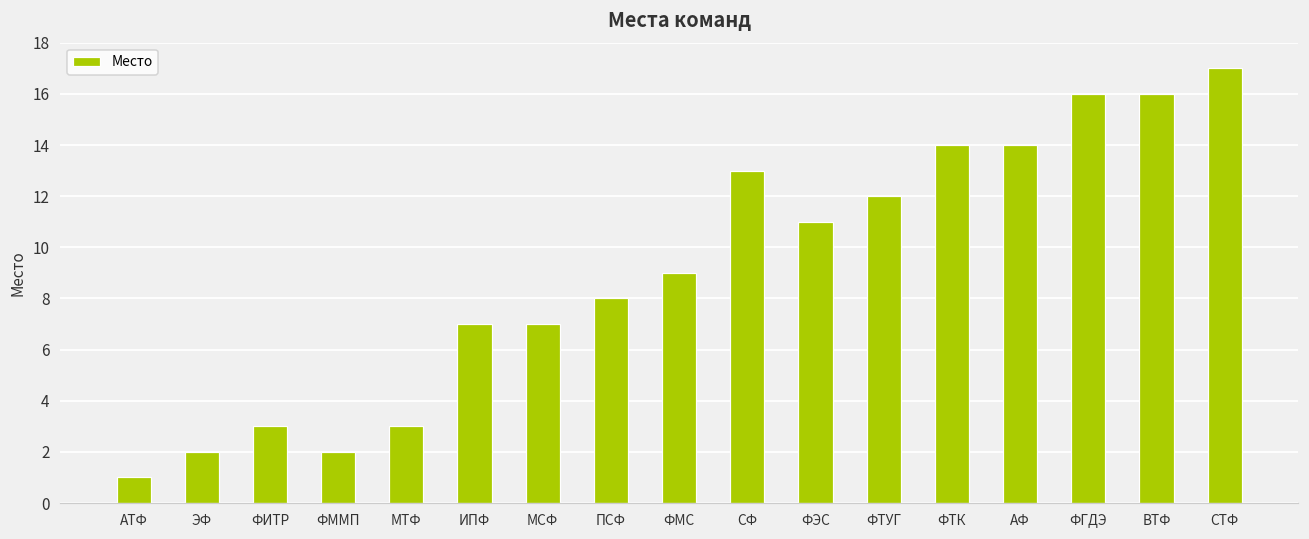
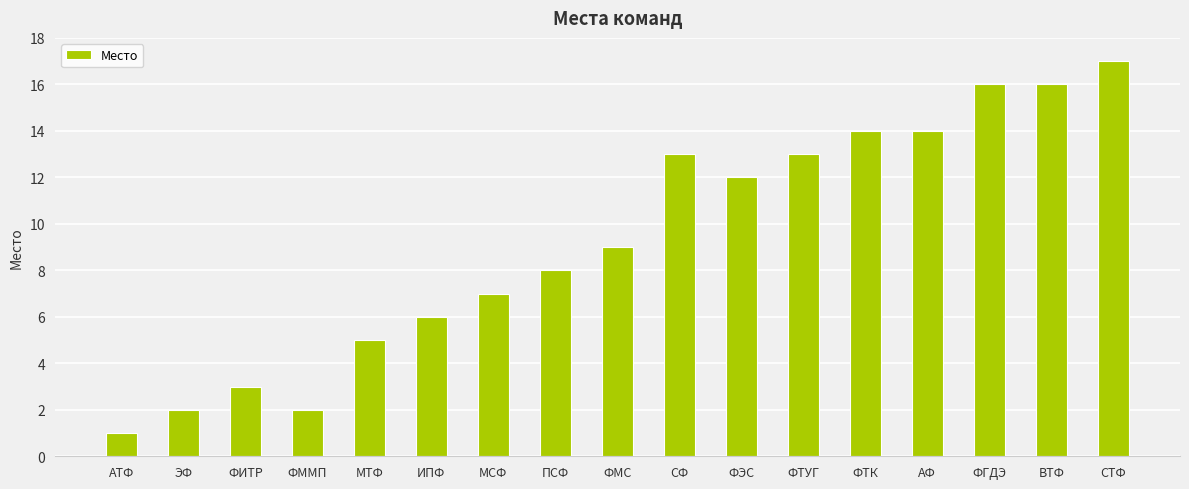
  {
    "АТФ": 1,
    "ЭФ": 2,
    "ФИТР": 3,
    "ФММП": 2,
-   "МТФ": 3,
-   "ИПФ": 7,
+   "МТФ": 5,
+   "ИПФ": 6,
    "МСФ": 7,
    "ПСФ": 8,
    "ФМС": 9,
    "СФ": 13,
-   "ФЭС": 11,
-   "ФТУГ": 12,
+   "ФЭС": 12,
+   "ФТУГ": 13,
    "ФТК": 14,
    "АФ": 14,
    "ФГДЭ": 16,
    "ВТФ": 16,
    "СТФ": 17
  }
